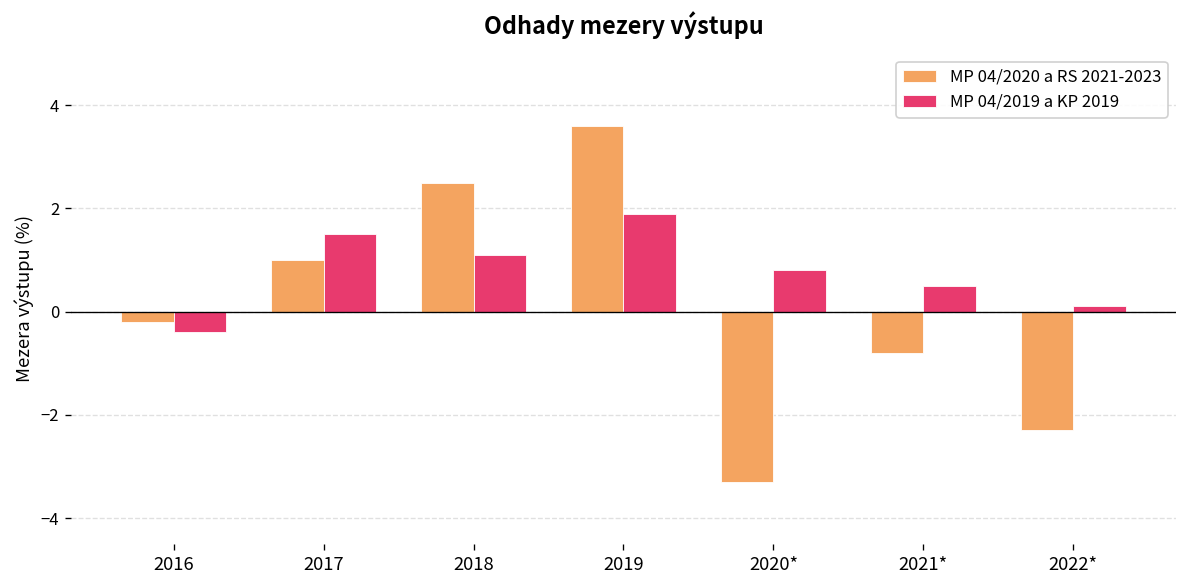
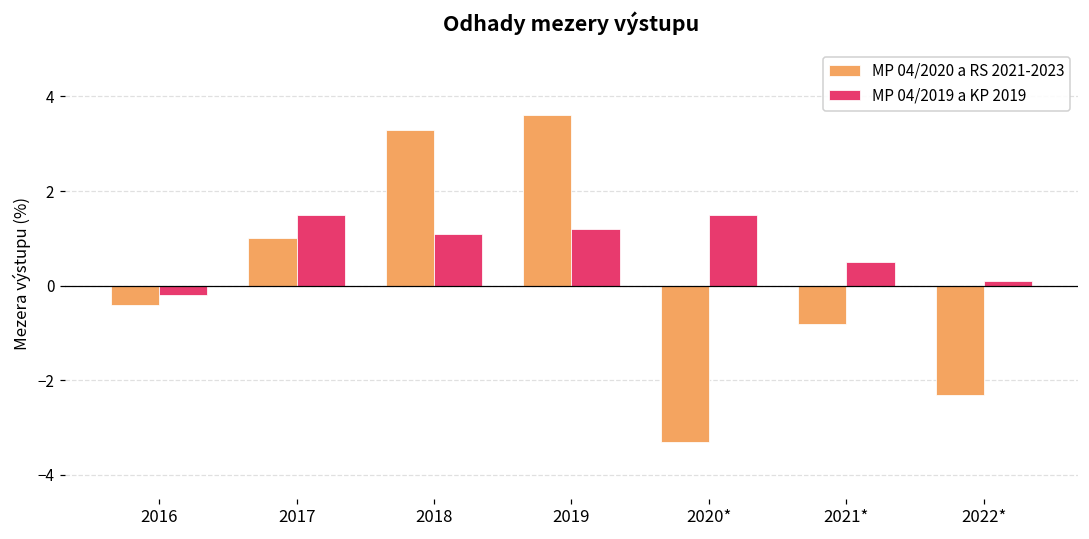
  {
    "MP 04/2020 a RS 2021-2023": {
-     "2016": -0.2,
+     "2016": -0.4,
      "2017": 1.0,
-     "2018": 2.5,
+     "2018": 3.3,
      "2019": 3.6,
      "2020*": -3.3,
      "2021*": -0.8,
      "2022*": -2.3
    },
    "MP 04/2019 a KP 2019": {
-     "2016": -0.4,
+     "2016": -0.2,
      "2017": 1.5,
      "2018": 1.1,
-     "2019": 1.9,
-     "2020*": 0.8,
+     "2019": 1.2,
+     "2020*": 1.5,
      "2021*": 0.5,
      "2022*": 0.1
    }
  }
